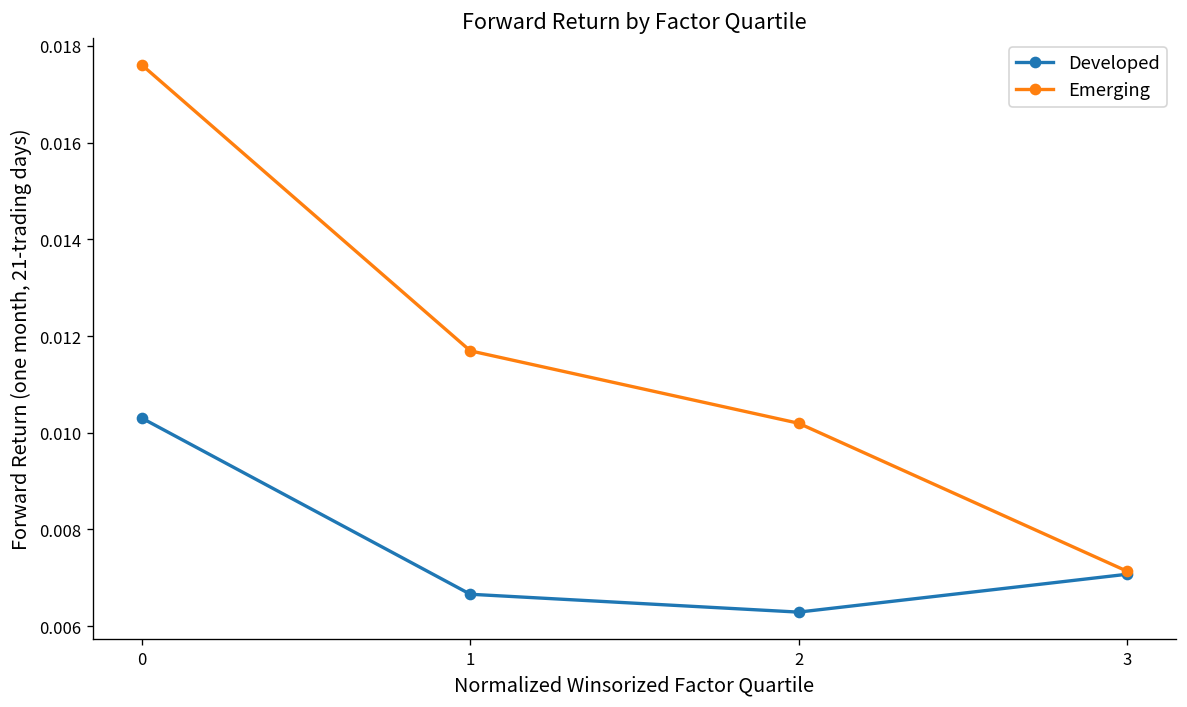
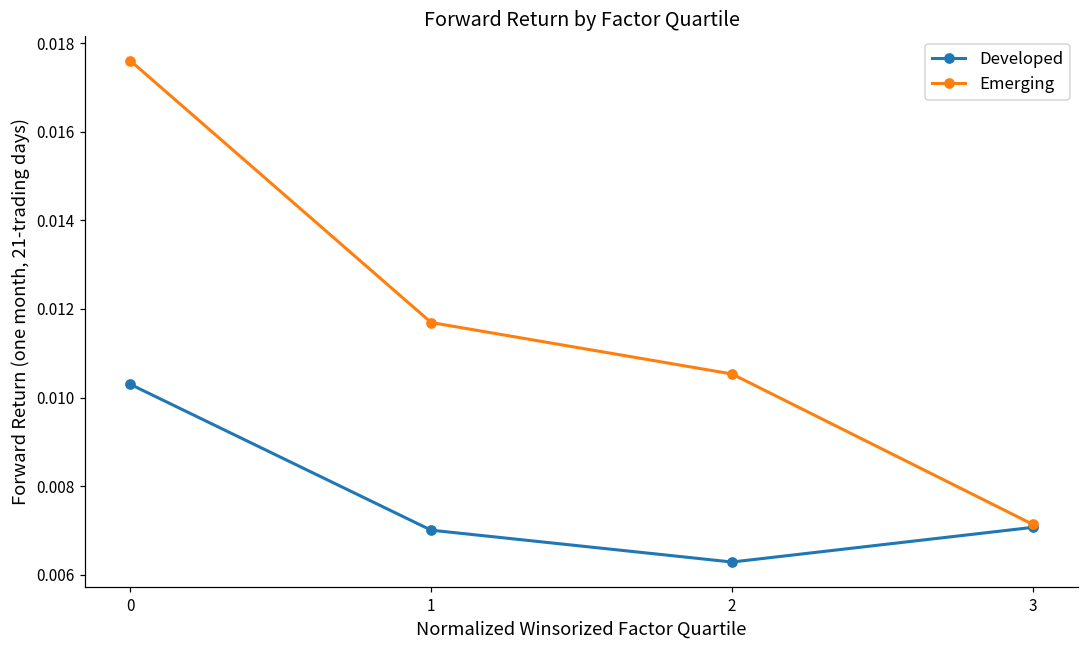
  {
    "Developed": {
      "0": 0.0103,
-     "1": 0.0067,
+     "1": 0.0070,
      "2": 0.0063,
      "3": 0.0071
    },
    "Emerging": {
      "0": 0.0176,
      "1": 0.0117,
-     "2": 0.0102,
+     "2": 0.0105,
      "3": 0.0071
    }
  }
